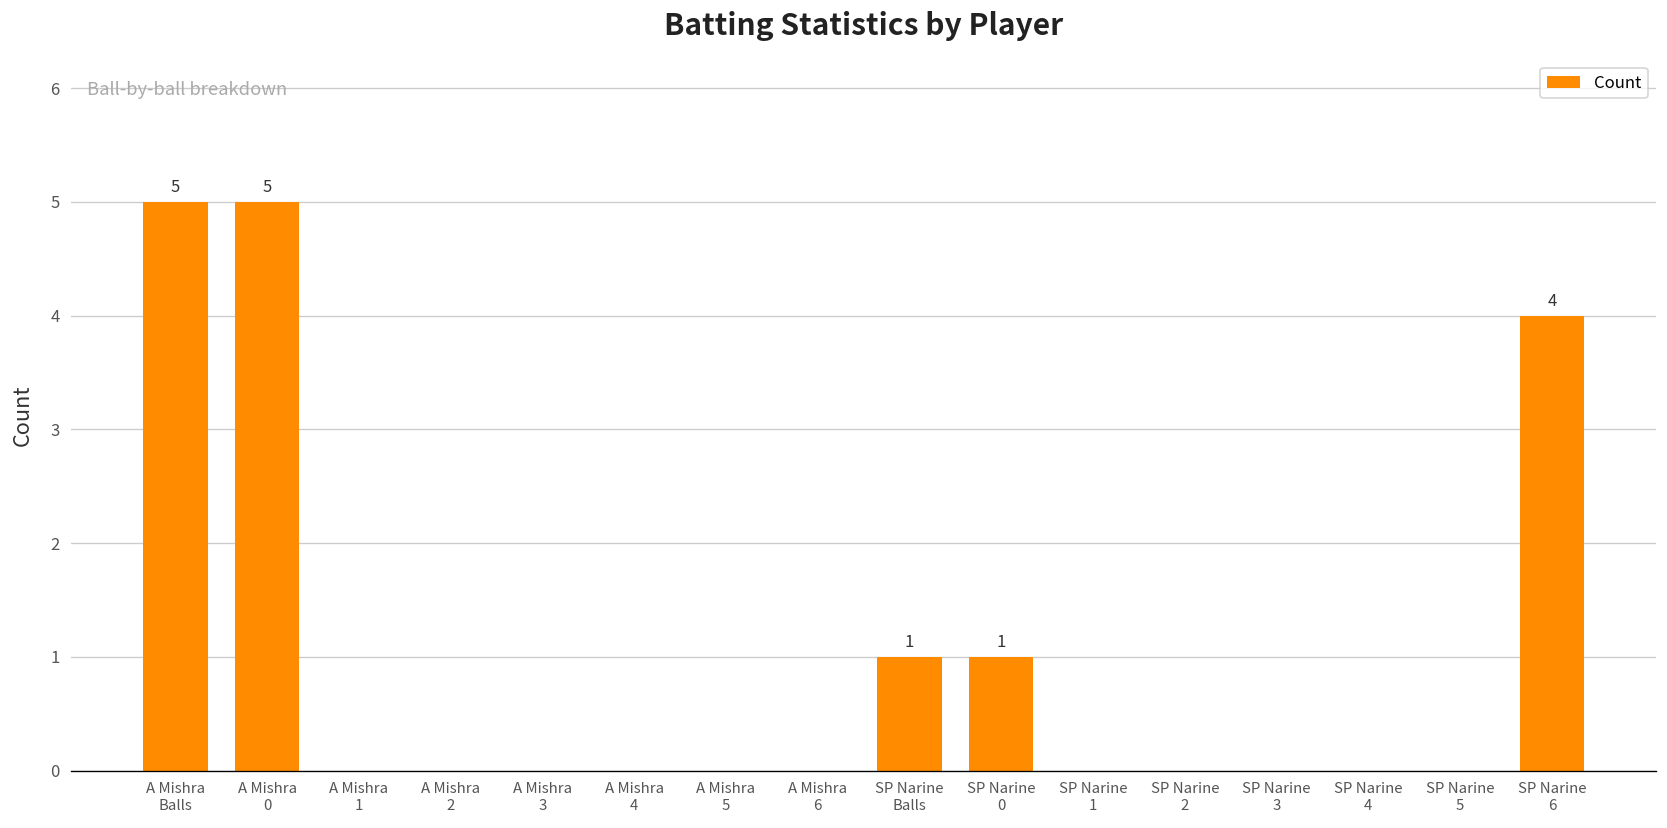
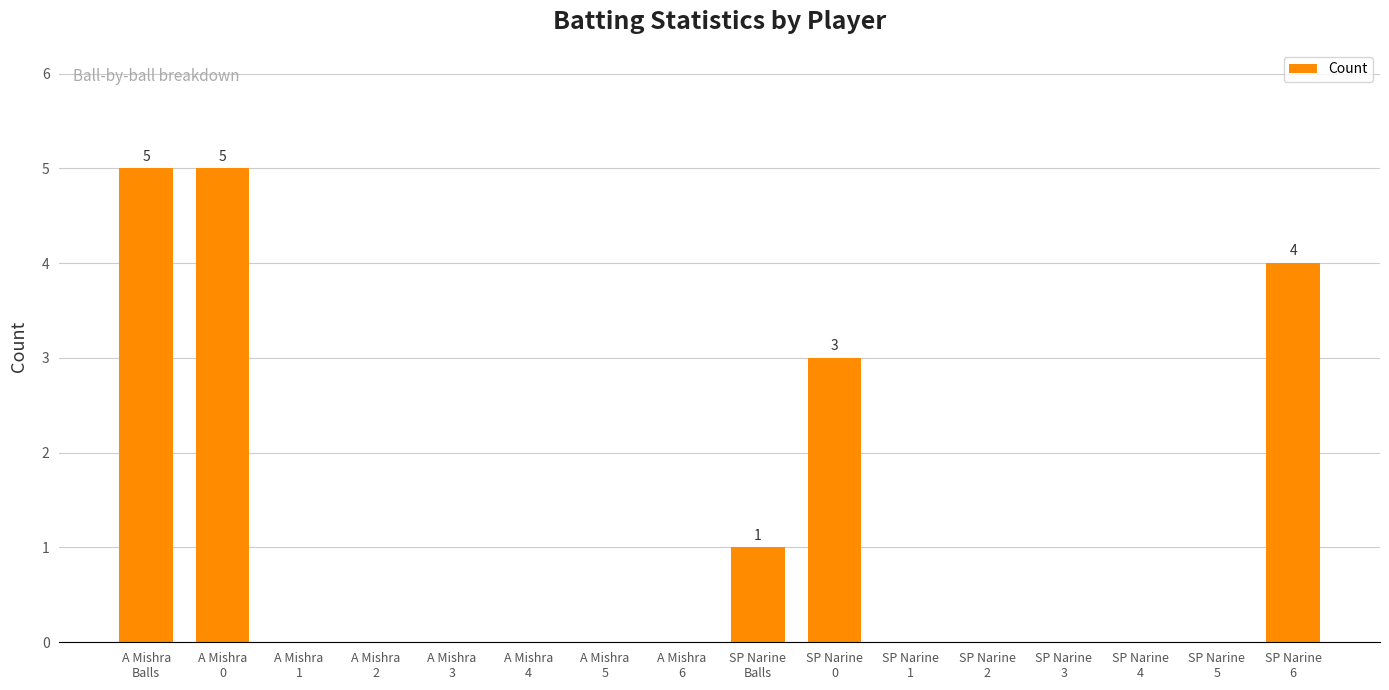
  {
    "A Mishra Balls": 5,
    "A Mishra 0": 5,
    "SP Narine Balls": 1,
-   "SP Narine 0": 1,
+   "SP Narine 0": 3,
    "SP Narine 6": 4
  }
